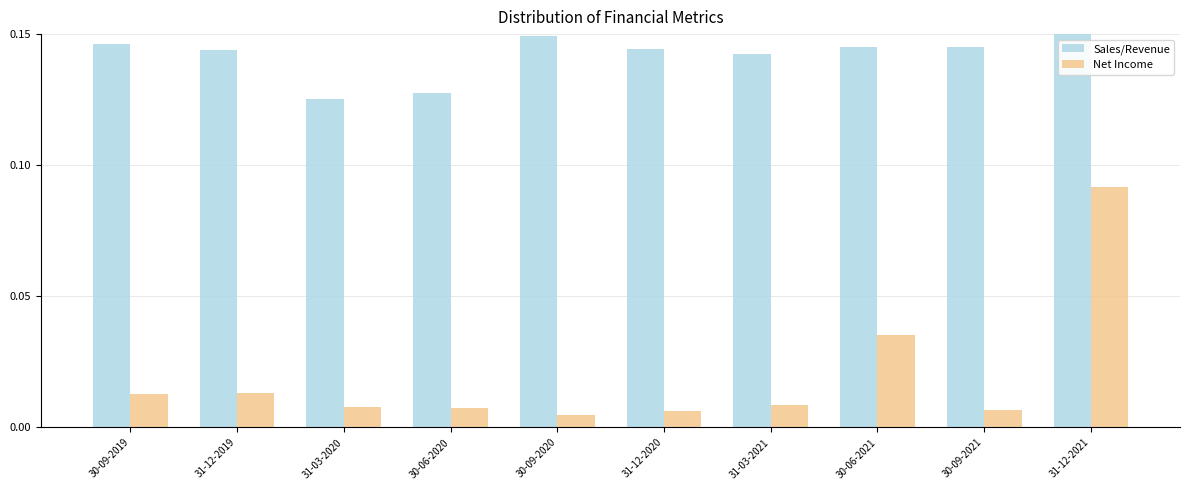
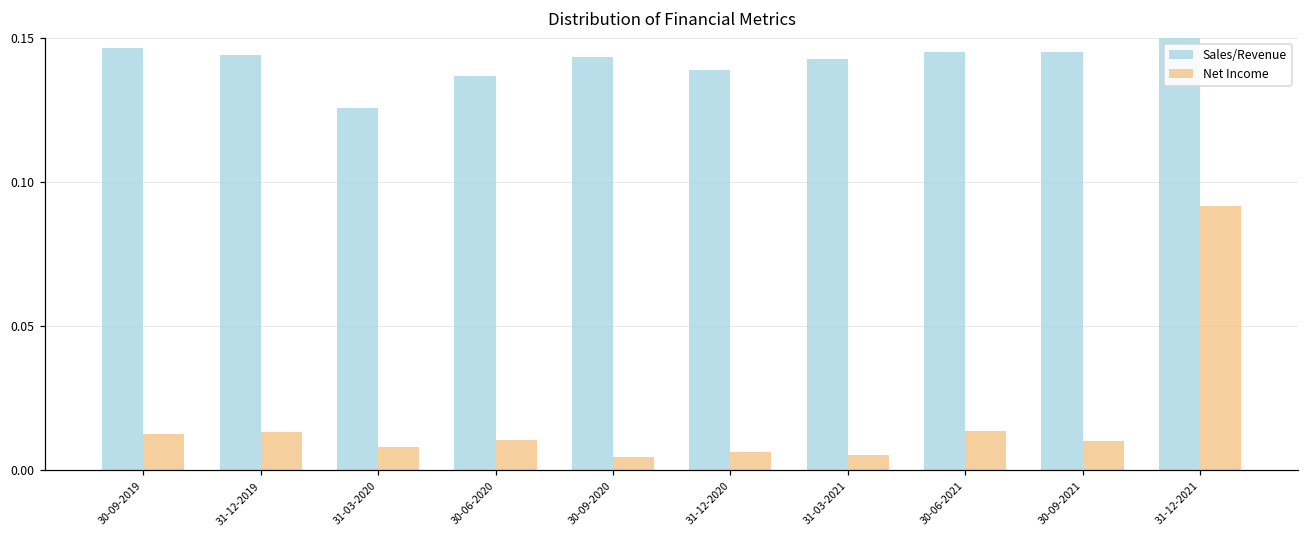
  {
    "Sales/Revenue": {
      "30-09-2019": 0.146,
      "31-12-2019": 0.144,
      "31-03-2020": 0.125,
-     "30-06-2020": 0.128,
-     "30-09-2020": 0.149,
-     "31-12-2020": 0.144,
+     "30-06-2020": 0.137,
+     "30-09-2020": 0.143,
+     "31-12-2020": 0.139,
      "31-03-2021": 0.143,
      "30-06-2021": 0.145,
      "30-09-2021": 0.145,
      "31-12-2021": 0.150
    },
    "Net Income": {
      "30-09-2019": 0.013,
      "31-12-2019": 0.013,
      "31-03-2020": 0.008,
-     "30-06-2020": 0.007,
+     "30-06-2020": 0.011,
      "30-09-2020": 0.005,
      "31-12-2020": 0.006,
-     "31-03-2021": 0.008,
-     "30-06-2021": 0.035,
-     "30-09-2021": 0.007,
+     "31-03-2021": 0.005,
+     "30-06-2021": 0.014,
+     "30-09-2021": 0.010,
      "31-12-2021": 0.092
    }
  }
